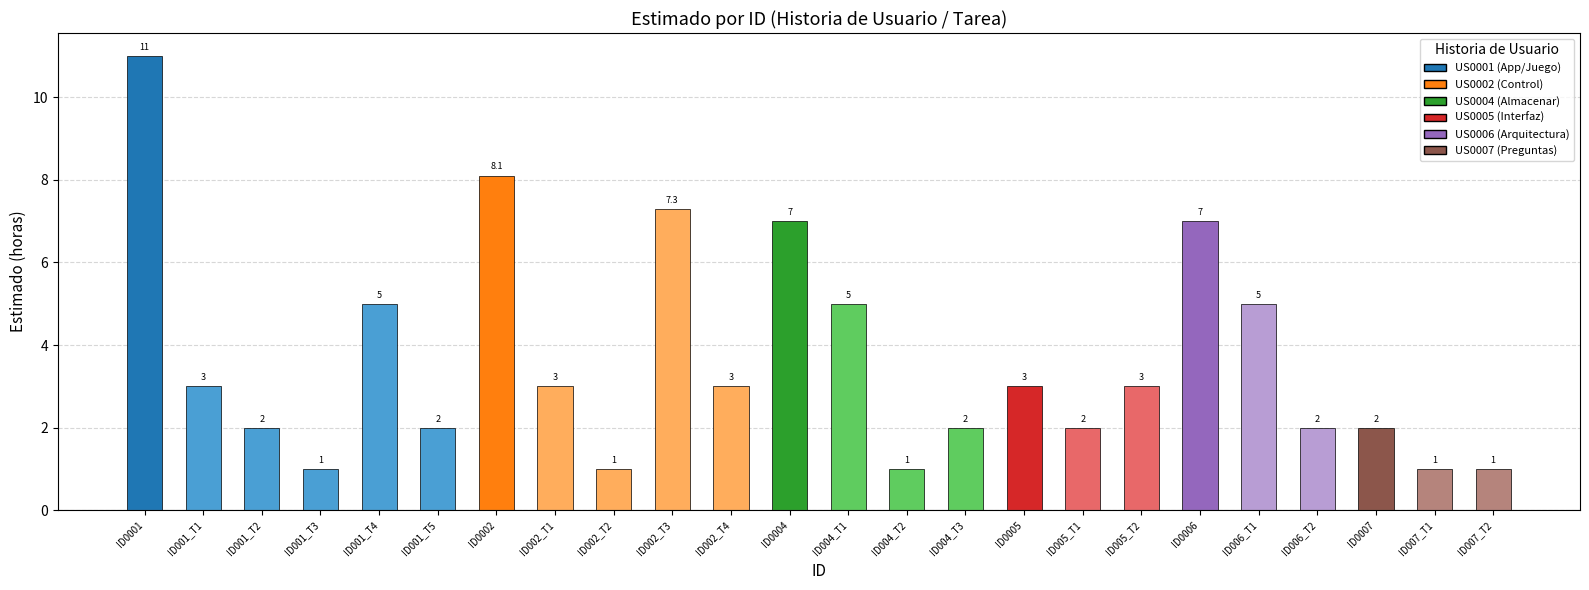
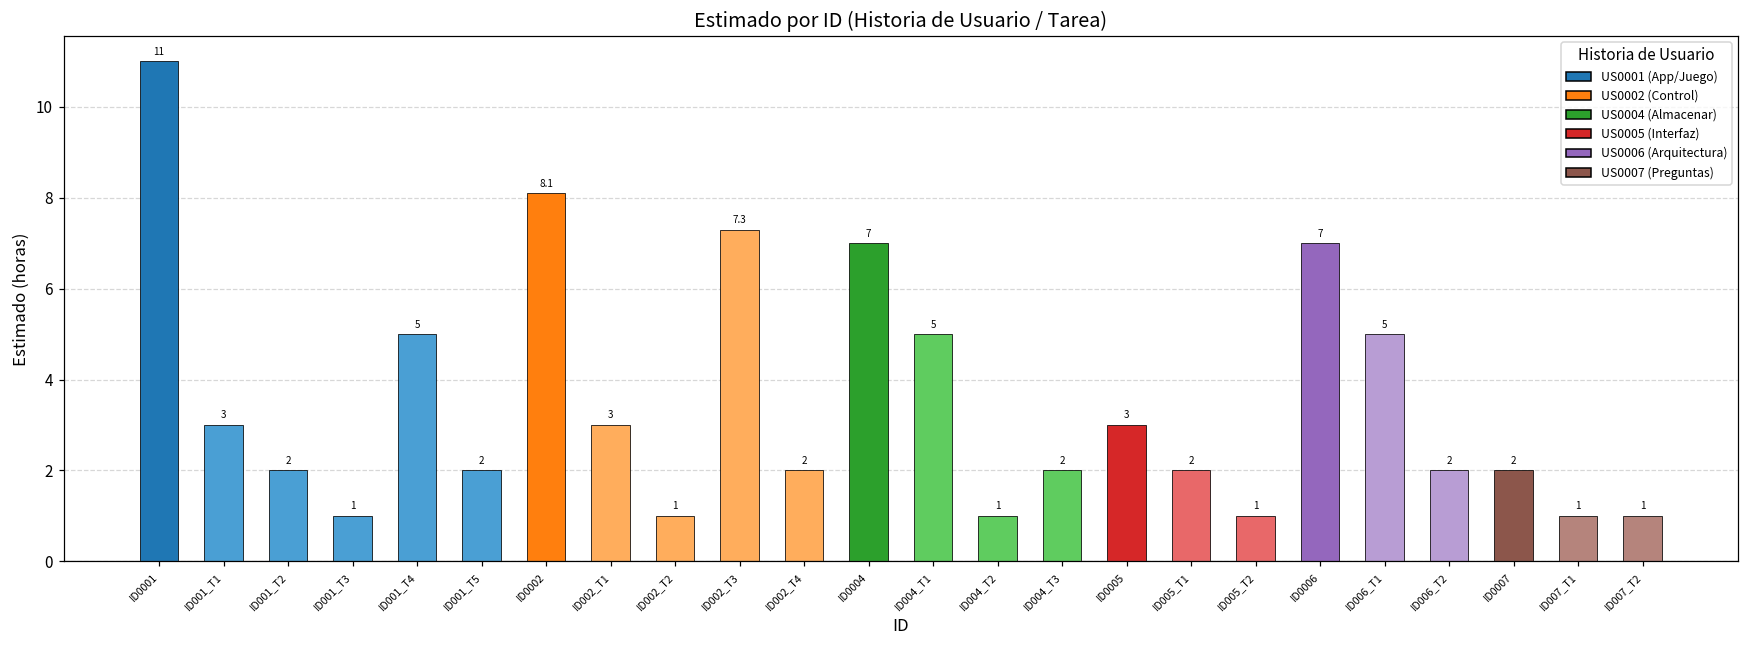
  {
    "ID0001": 11,
    "ID001_T1": 3,
    "ID001_T2": 2,
    "ID001_T3": 1,
    "ID001_T4": 5,
    "ID001_T5": 2,
    "ID0002": 8.1,
    "ID002_T1": 3,
    "ID002_T2": 1,
    "ID002_T3": 7.3,
-   "ID002_T4": 3,
+   "ID002_T4": 2,
    "ID0004": 7,
    "ID004_T1": 5,
    "ID004_T2": 1,
    "ID004_T3": 2,
    "ID0005": 3,
    "ID005_T1": 2,
-   "ID005_T2": 3,
+   "ID005_T2": 1,
    "ID0006": 7,
    "ID006_T1": 5,
    "ID006_T2": 2,
    "ID0007": 2,
    "ID007_T1": 1,
    "ID007_T2": 1
  }
